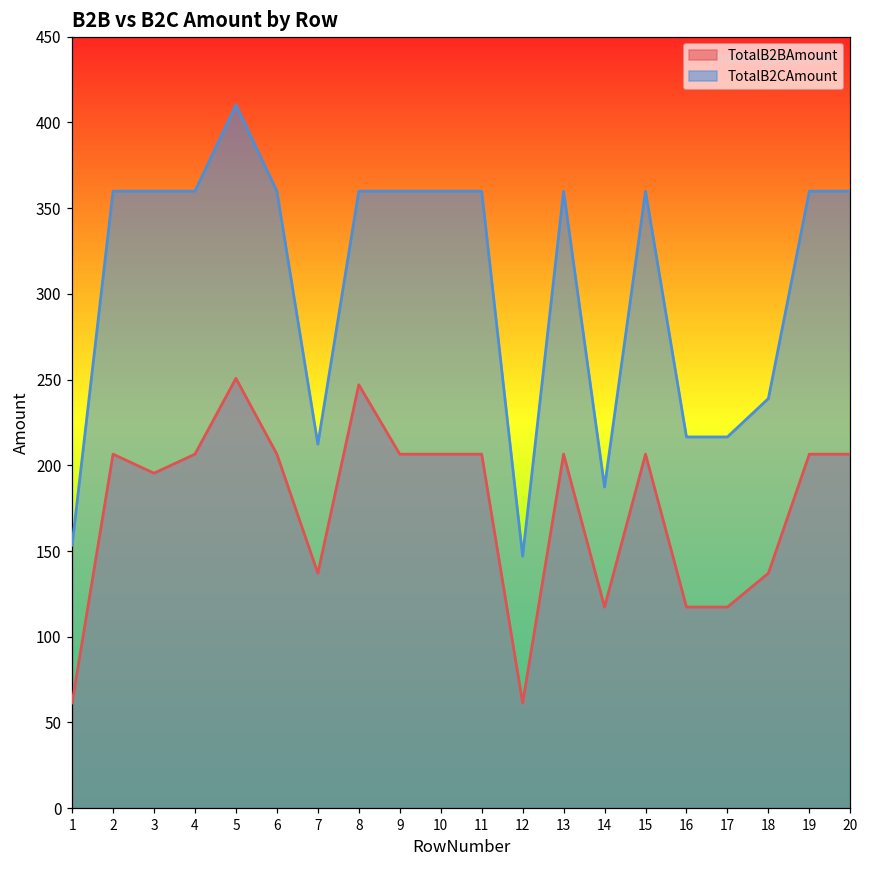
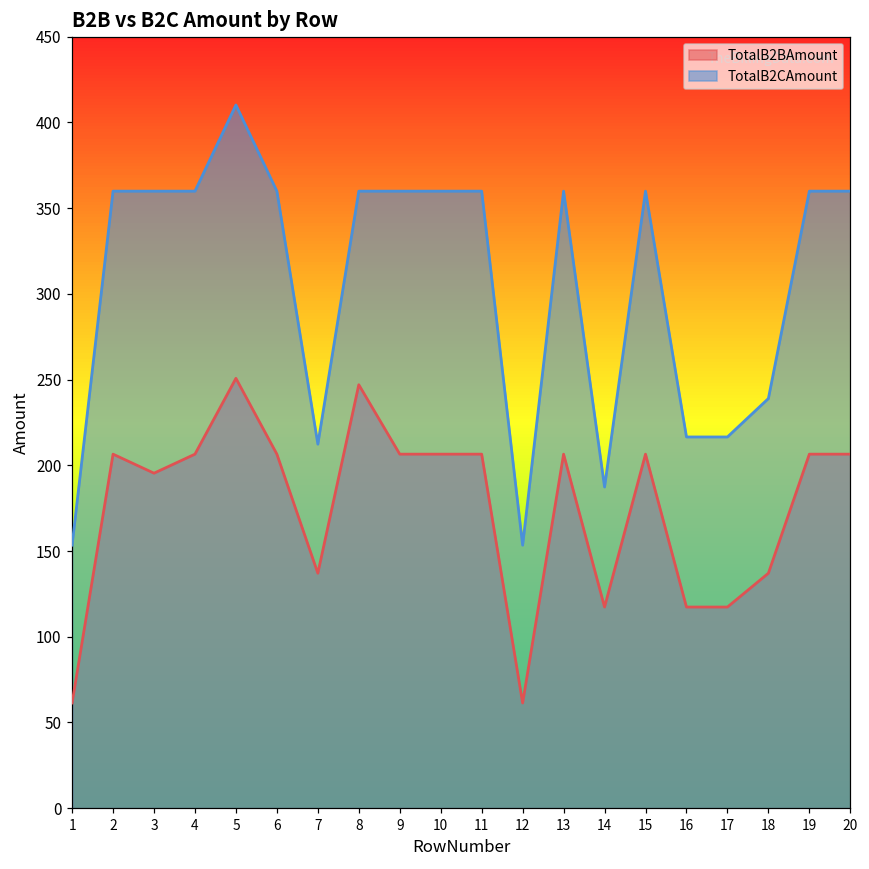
  {
    "TotalB2BAmount": {
      "1": 61,
      "2": 207,
      "3": 195,
      "4": 207,
      "5": 251,
      "6": 207,
      "7": 137,
      "8": 247,
      "9": 207,
      "10": 207,
      "11": 207,
      "12": 61,
      "13": 207,
      "14": 117,
      "15": 207,
      "16": 117,
      "17": 117,
      "18": 137,
      "19": 207,
      "20": 207
    },
    "TotalB2CAmount": {
      "1": 153,
      "2": 360,
      "3": 360,
      "4": 360,
      "5": 410,
      "6": 360,
      "7": 212,
      "8": 360,
      "9": 360,
      "10": 360,
      "11": 360,
-     "12": 147,
+     "12": 153,
      "13": 360,
      "14": 187,
      "15": 360,
      "16": 217,
      "17": 217,
      "18": 239,
      "19": 360,
      "20": 360
    }
  }
